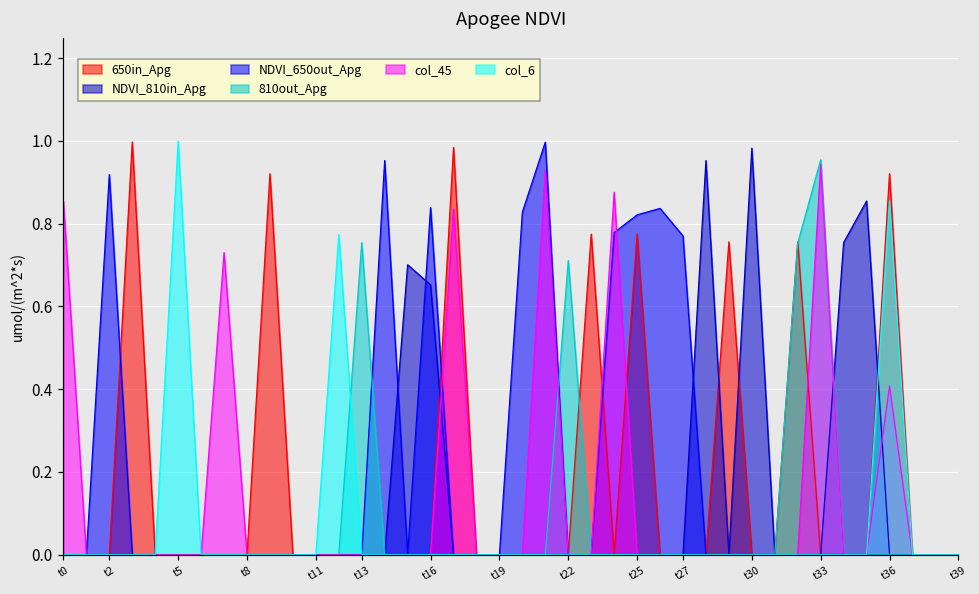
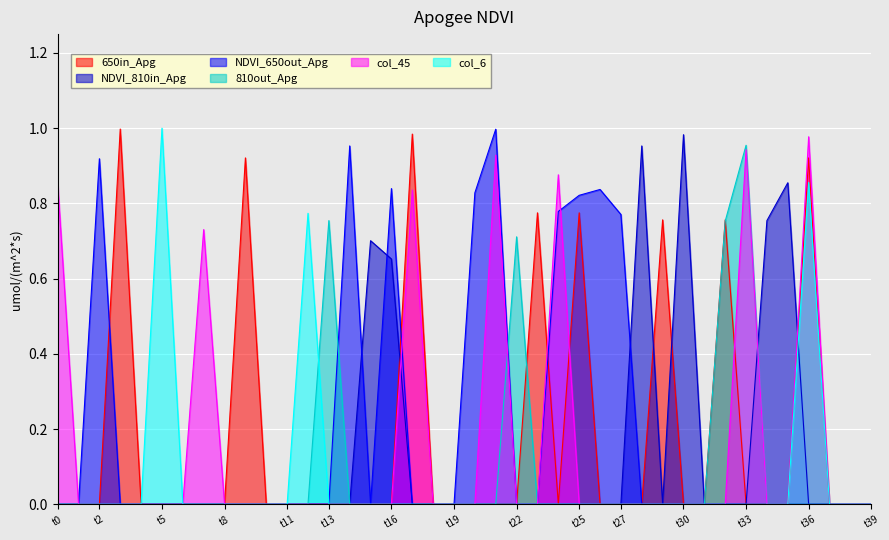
  {
    "650in_Apg": {
      "t25": 0.77,
      "t36": 0.92
    },
    "col_45": {
      "t0": 0.85,
      "t33": 0.94,
-     "t36": 0.41
+     "t36": 0.98
    }
  }
